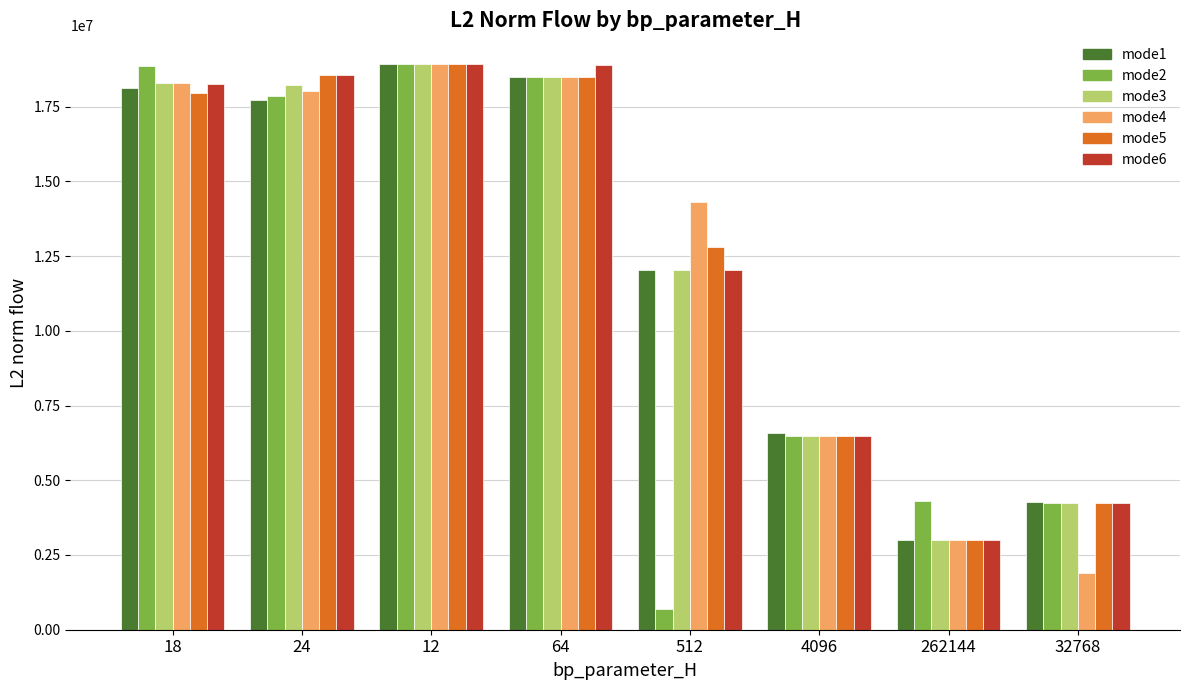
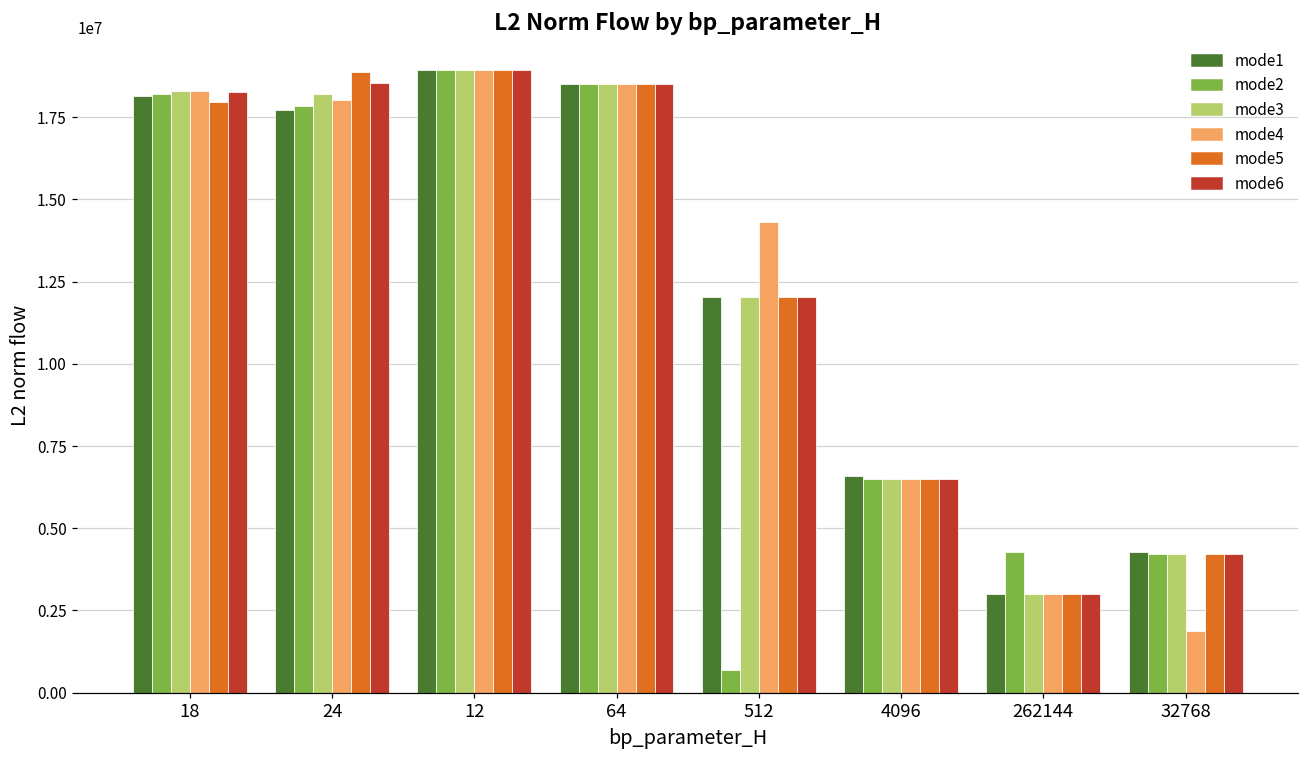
  {
    "mode1": {
      "18": 18100000,
      "24": 17700000,
      "12": 18900000,
      "64": 18500000,
      "512": 12000000,
      "4096": 6600000,
      "262144": 3000000,
      "32768": 4300000
    },
    "mode2": {
-     "18": 18900000,
+     "18": 18200000,
      "24": 17800000,
      "12": 18900000,
      "64": 18500000,
      "512": 700000,
      "4096": 6500000,
      "262144": 4300000,
      "32768": 4200000
    },
    "mode3": {
      "18": 18300000,
      "24": 18200000,
      "12": 18900000,
      "64": 18500000,
      "512": 12000000,
      "4096": 6500000,
      "262144": 3000000,
      "32768": 4200000
    },
    "mode4": {
      "18": 18300000,
      "24": 18000000,
      "12": 18900000,
      "64": 18500000,
      "512": 14300000,
      "4096": 6500000,
      "262144": 3000000,
      "32768": 1900000
    },
    "mode5": {
      "18": 18000000,
-     "24": 18500000,
+     "24": 18900000,
      "12": 18900000,
      "64": 18500000,
-     "512": 12800000,
+     "512": 12000000,
      "4096": 6500000,
      "262144": 3000000,
      "32768": 4200000
    },
    "mode6": {
      "18": 18300000,
      "24": 18600000,
      "12": 18900000,
-     "64": 18900000,
+     "64": 18500000,
      "512": 12000000,
      "4096": 6500000,
      "262144": 3000000,
      "32768": 4200000
    }
  }
